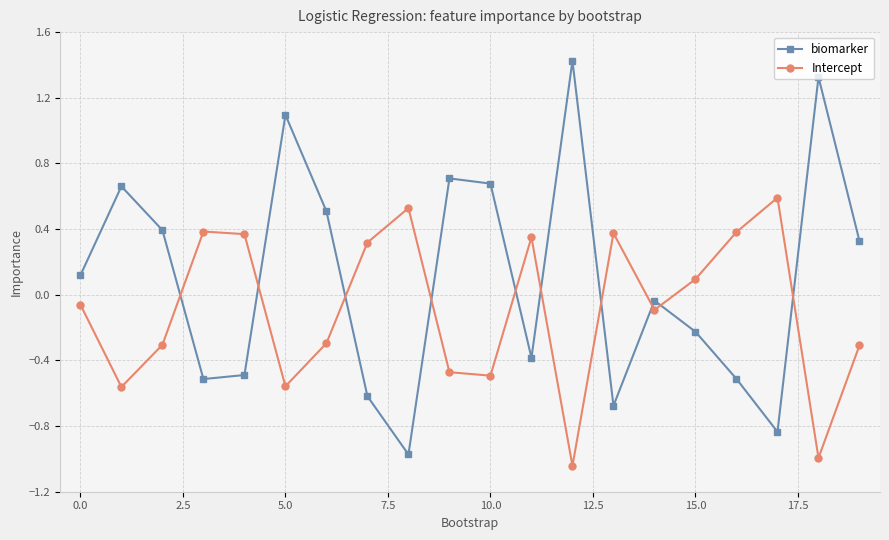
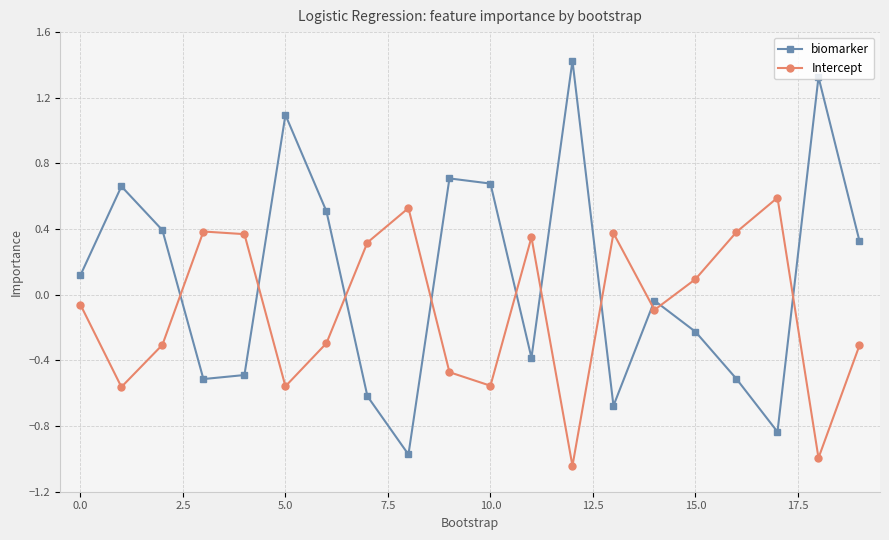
  {
    "biomarker": {
      "0.0": 0.12,
      "5.0": 1.10,
      "10.0": 0.68,
      "15.0": -0.23
    },
    "Intercept": {
      "0.0": -0.06,
      "5.0": -0.56,
-     "10.0": -0.49,
+     "10.0": -0.55,
      "15.0": 0.10
    }
  }
